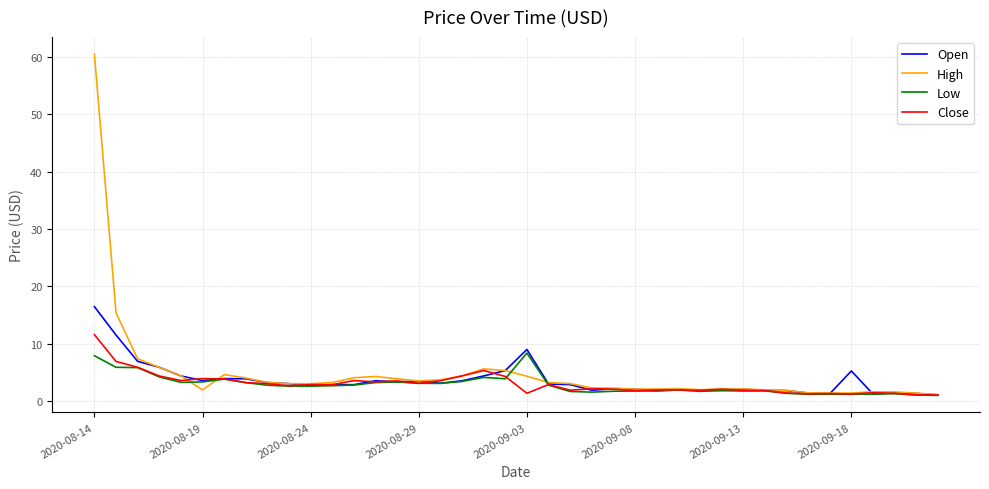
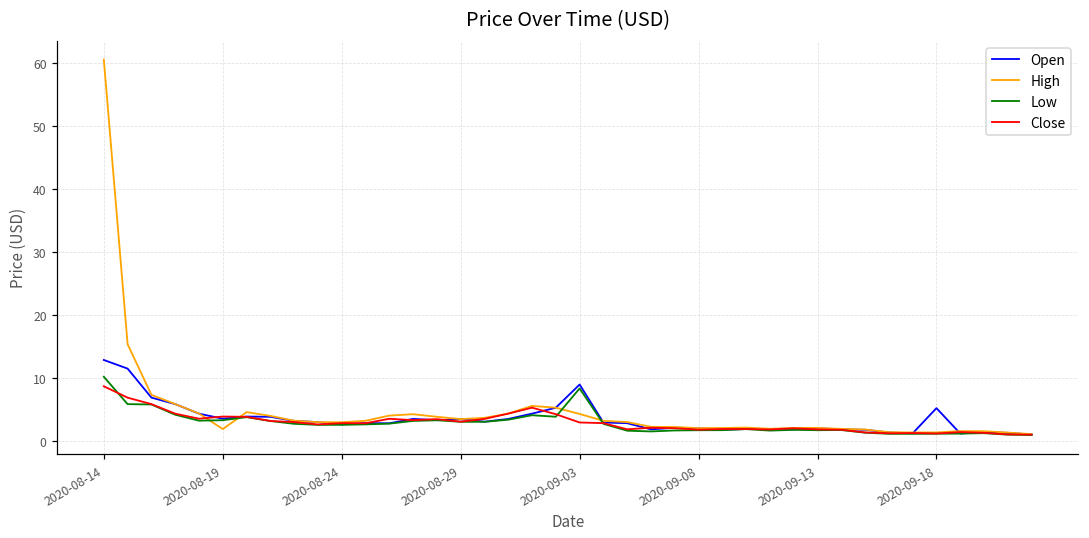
  {
    "Open": {
-     "2020-08-14": 16,
+     "2020-08-14": 13,
      "2020-09-03": 9,
      "2020-09-18": 5
    },
    "High": {
      "2020-08-14": 60,
      "2020-08-19": 2,
      "2020-09-03": 4
    },
    "Low": {
-     "2020-08-14": 8,
+     "2020-08-14": 10,
      "2020-09-03": 8
    },
    "Close": {
-     "2020-08-14": 12,
-     "2020-09-03": 1
+     "2020-08-14": 9,
+     "2020-09-03": 3
    }
  }
